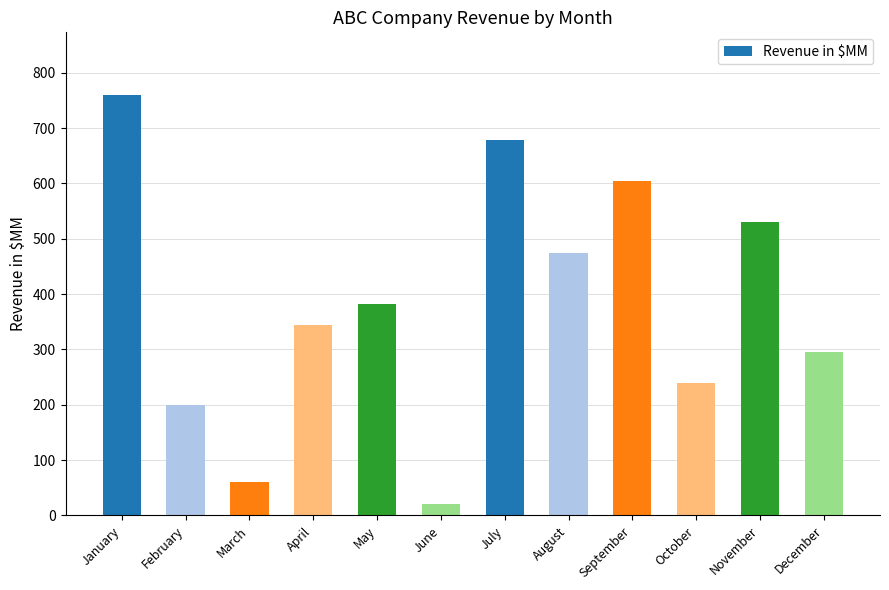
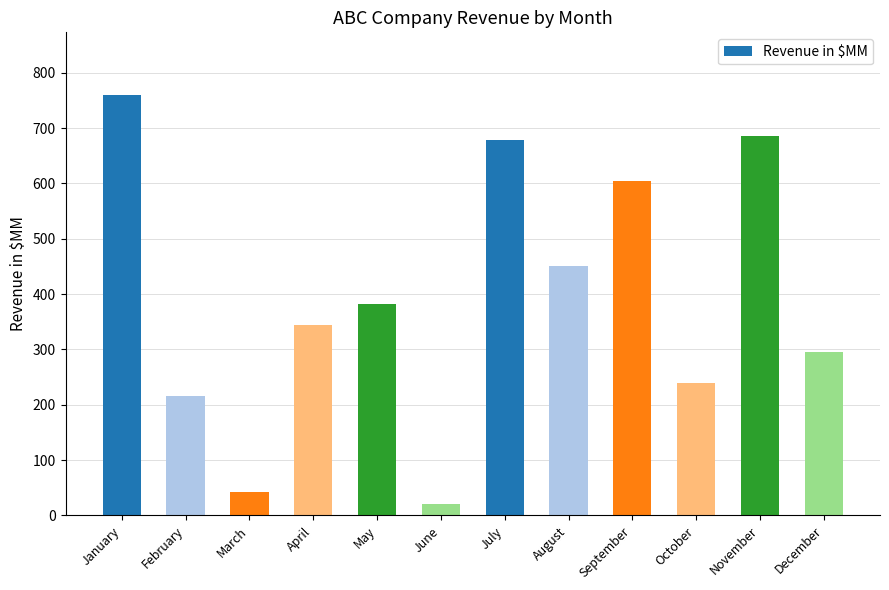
  {
    "January": 760,
-   "February": 200,
-   "March": 60,
+   "February": 220,
+   "March": 40,
    "April": 350,
    "May": 380,
    "June": 20,
    "July": 680,
-   "August": 470,
+   "August": 450,
    "September": 610,
    "October": 240,
-   "November": 530,
+   "November": 690,
    "December": 300
  }
